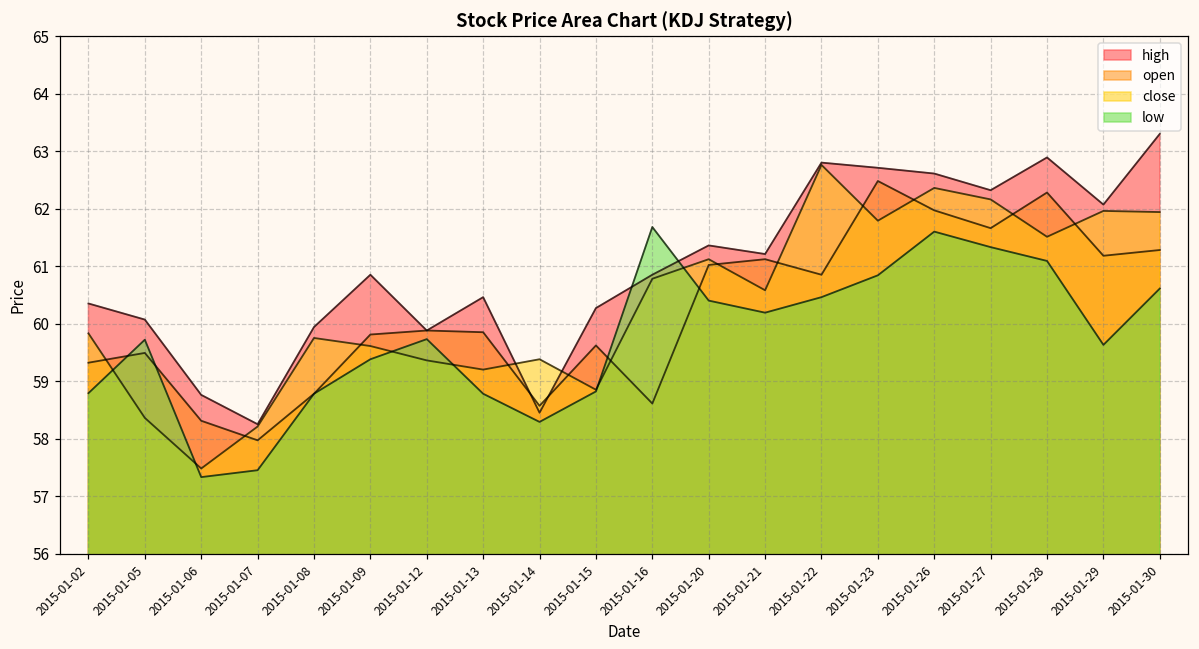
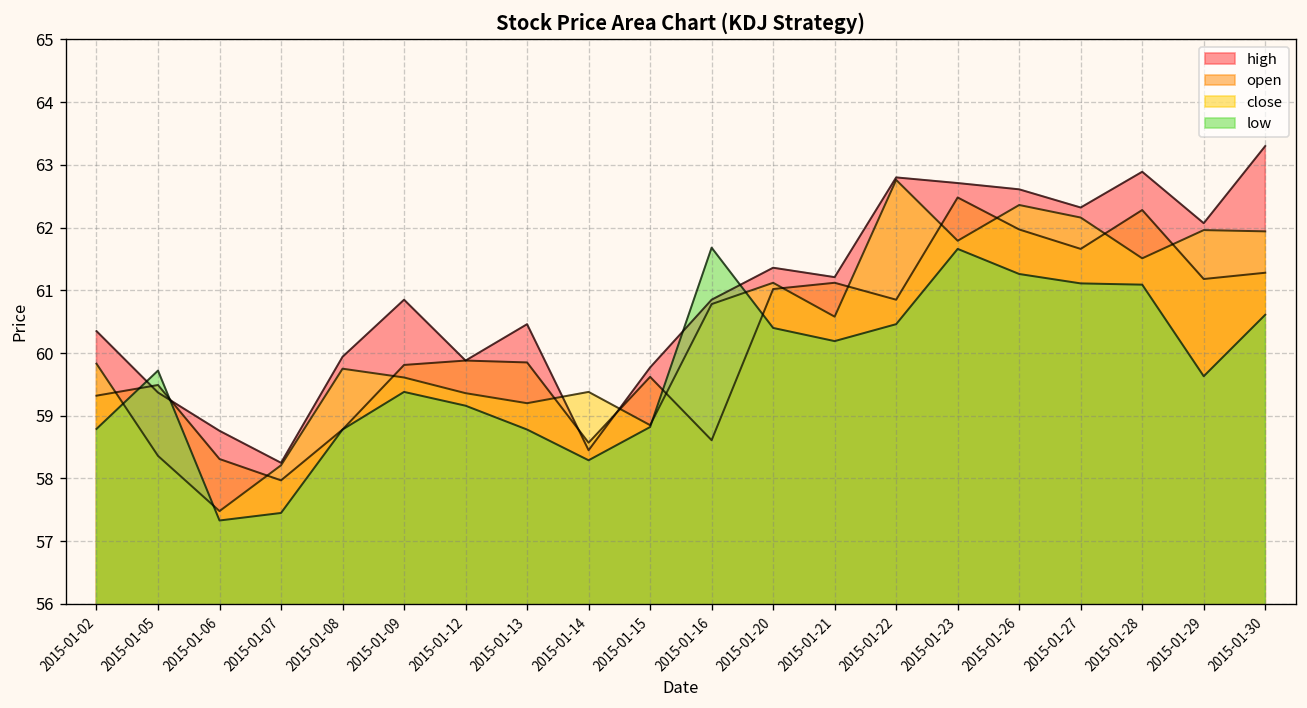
  {
    "high": {
      "2015-01-02": 60.4,
-     "2015-01-05": 60.1,
+     "2015-01-05": 59.4,
      "2015-01-06": 58.8,
      "2015-01-08": 59.9,
      "2015-01-09": 60.9,
      "2015-01-13": 60.5,
      "2015-01-14": 58.5,
-     "2015-01-15": 60.3,
+     "2015-01-15": 59.8,
      "2015-01-16": 60.9,
      "2015-01-20": 61.4,
      "2015-01-21": 61.2,
      "2015-01-23": 62.7,
      "2015-01-26": 62.6,
      "2015-01-27": 62.3,
      "2015-01-28": 62.9,
      "2015-01-29": 62.1,
      "2015-01-30": 63.3
    },
    "low": {
      "2015-01-02": 58.8,
      "2015-01-05": 59.7,
      "2015-01-06": 57.3,
      "2015-01-07": 57.5,
      "2015-01-09": 59.4,
-     "2015-01-12": 59.7,
+     "2015-01-12": 59.2,
      "2015-01-13": 58.8,
      "2015-01-14": 58.3,
      "2015-01-16": 61.7,
      "2015-01-20": 60.4,
      "2015-01-21": 60.2,
      "2015-01-22": 60.5,
-     "2015-01-23": 60.8,
-     "2015-01-26": 61.6,
-     "2015-01-27": 61.3,
+     "2015-01-23": 61.7,
+     "2015-01-26": 61.3,
+     "2015-01-27": 61.1,
      "2015-01-28": 61.1,
      "2015-01-29": 59.6,
      "2015-01-30": 60.6
    }
  }
